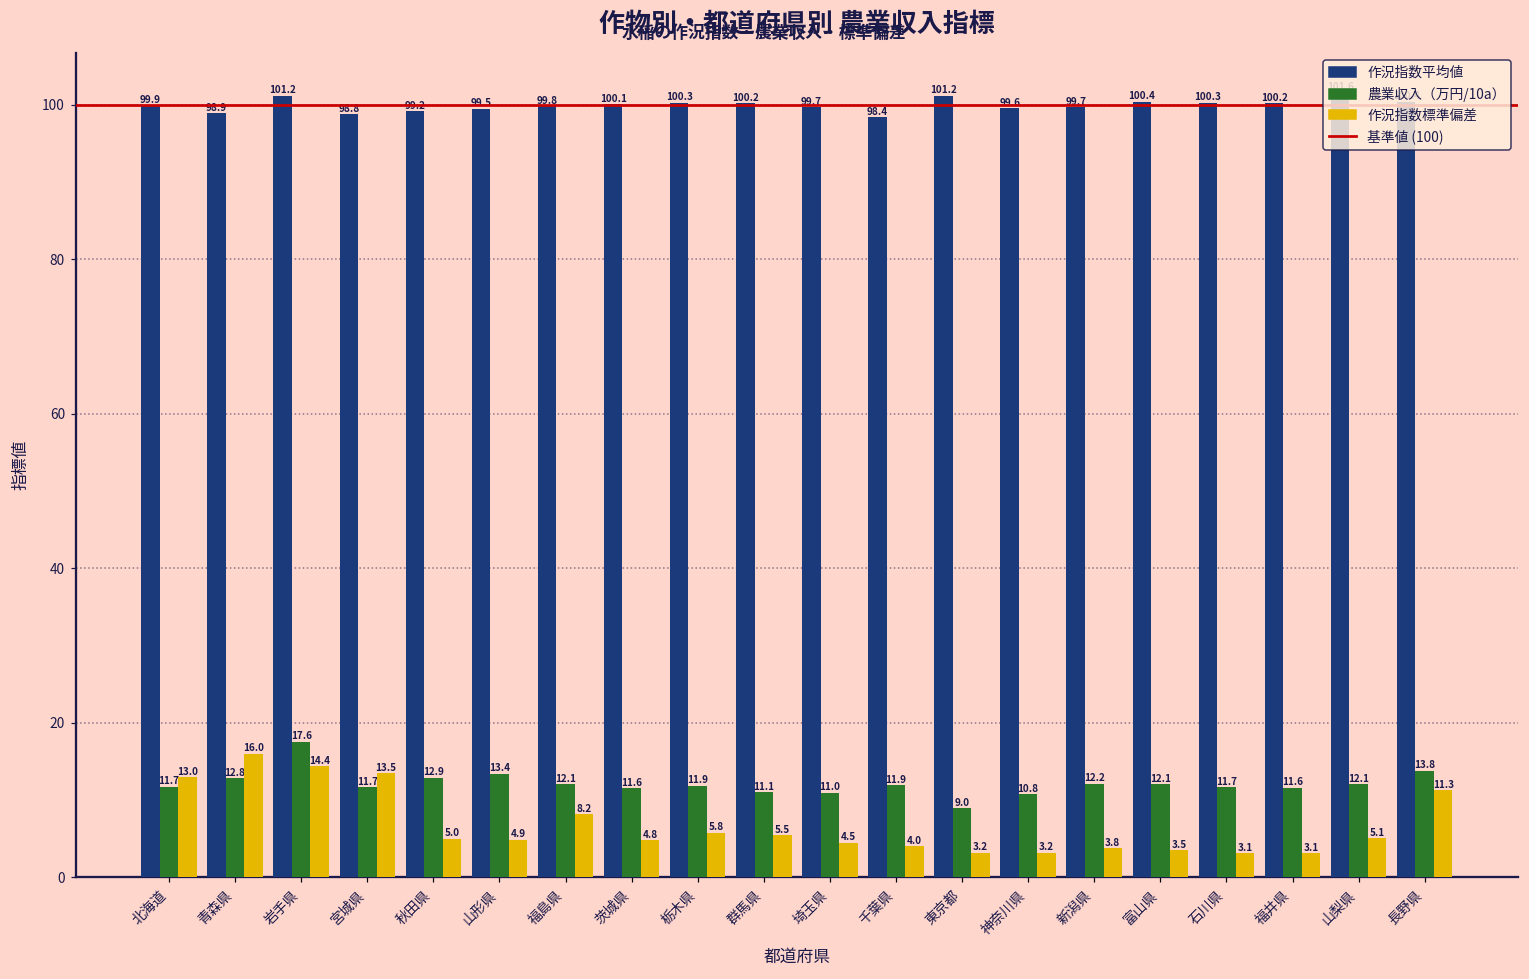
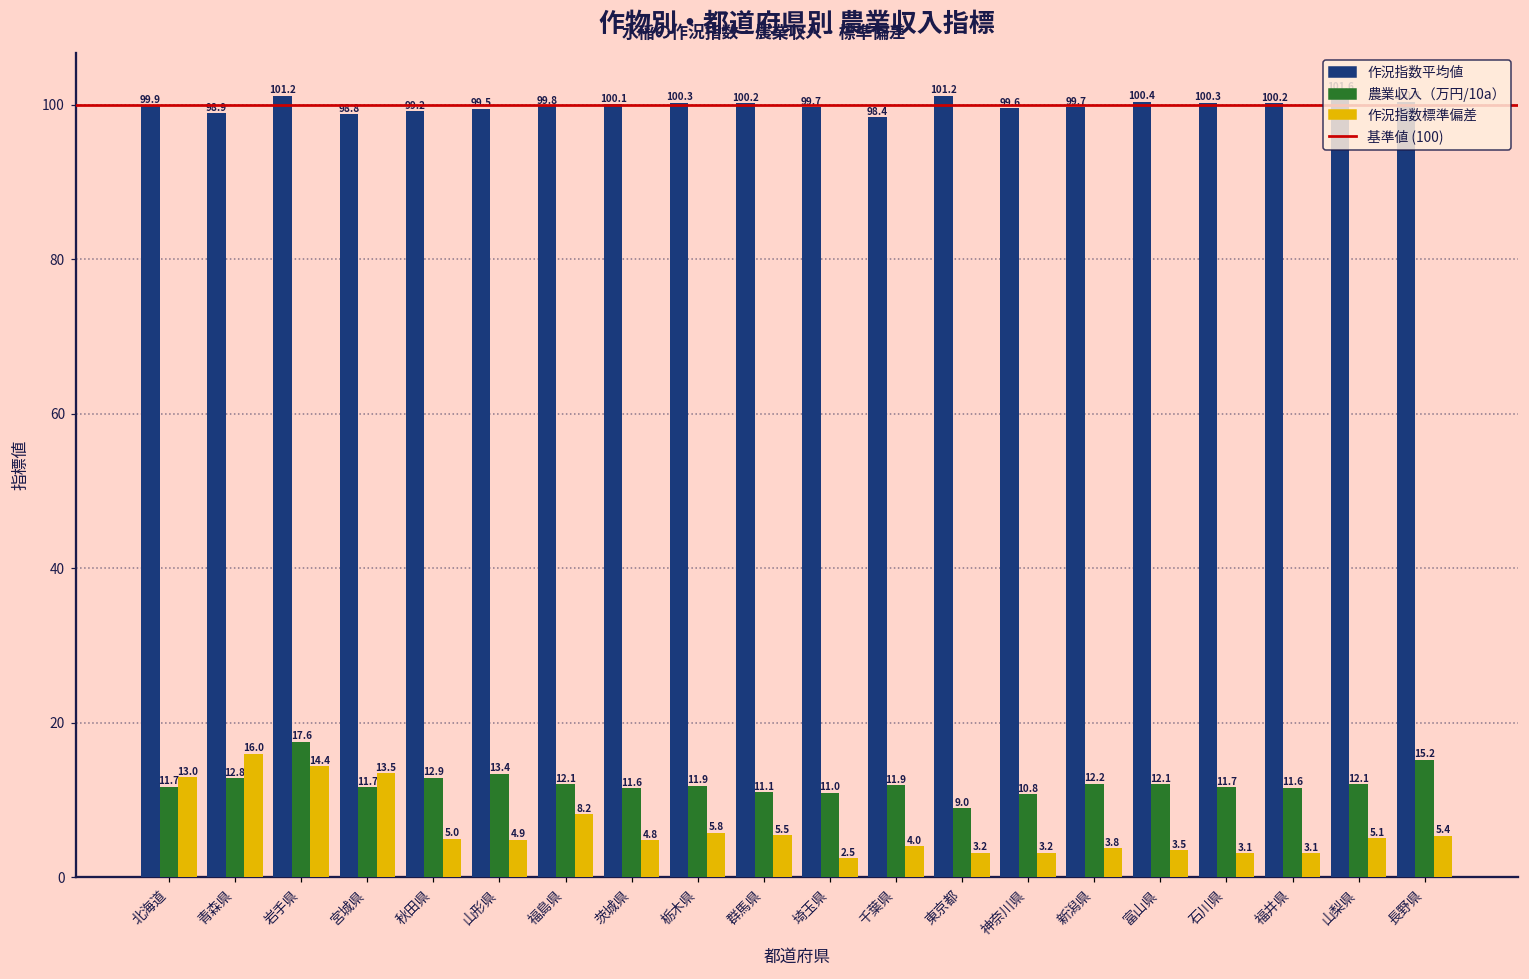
  {
    "作況指数平均値": {
      "北海道": 99.9,
      "青森県": 98.9,
      "岩手県": 101.2,
      "宮城県": 98.8,
      "秋田県": 99.2,
      "山形県": 99.5,
      "福島県": 99.8,
      "茨城県": 100.1,
      "栃木県": 100.3,
      "群馬県": 100.2,
      "埼玉県": 99.7,
      "千葉県": 98.4,
      "東京都": 101.2,
      "神奈川県": 99.6,
      "新潟県": 99.7,
      "富山県": 100.4,
      "石川県": 100.3,
      "福井県": 100.2
    },
    "農業収入（万円/10a）": {
      "北海道": 11.7,
      "青森県": 12.8,
      "岩手県": 17.6,
      "宮城県": 11.7,
      "秋田県": 12.9,
      "山形県": 13.4,
      "福島県": 12.1,
      "茨城県": 11.6,
      "栃木県": 11.9,
      "群馬県": 11.1,
      "埼玉県": 11.0,
      "千葉県": 11.9,
      "東京都": 9.0,
      "神奈川県": 10.8,
      "新潟県": 12.2,
      "富山県": 12.1,
      "石川県": 11.7,
      "福井県": 11.6,
      "山梨県": 12.1,
-     "長野県": 13.8
+     "長野県": 15.2
    },
    "作況指数標準偏差": {
      "北海道": 13.0,
      "青森県": 16.0,
      "岩手県": 14.4,
      "宮城県": 13.5,
      "秋田県": 5.0,
      "山形県": 4.9,
      "福島県": 8.2,
      "茨城県": 4.8,
      "栃木県": 5.8,
      "群馬県": 5.5,
-     "埼玉県": 4.5,
+     "埼玉県": 2.5,
      "千葉県": 4.0,
      "東京都": 3.2,
      "神奈川県": 3.2,
      "新潟県": 3.8,
      "富山県": 3.5,
      "石川県": 3.1,
      "福井県": 3.1,
      "山梨県": 5.1,
-     "長野県": 11.3
+     "長野県": 5.4
    }
  }
